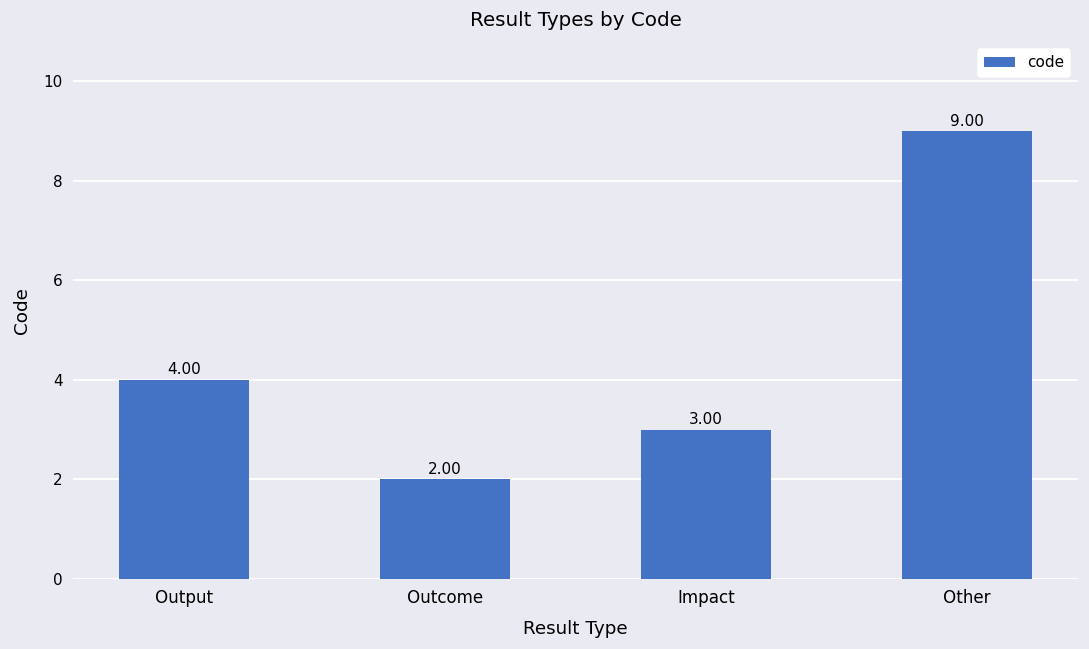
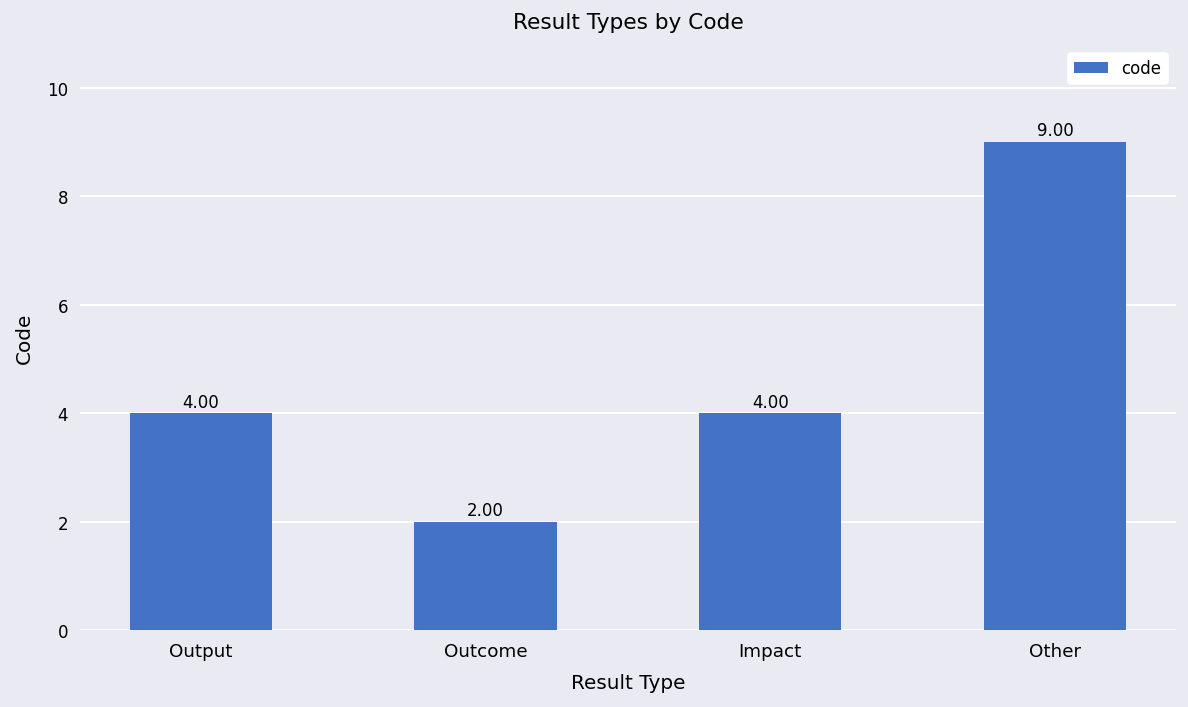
  {
    "Output": 4.00,
    "Outcome": 2.00,
-   "Impact": 3.00,
+   "Impact": 4.00,
    "Other": 9.00
  }
